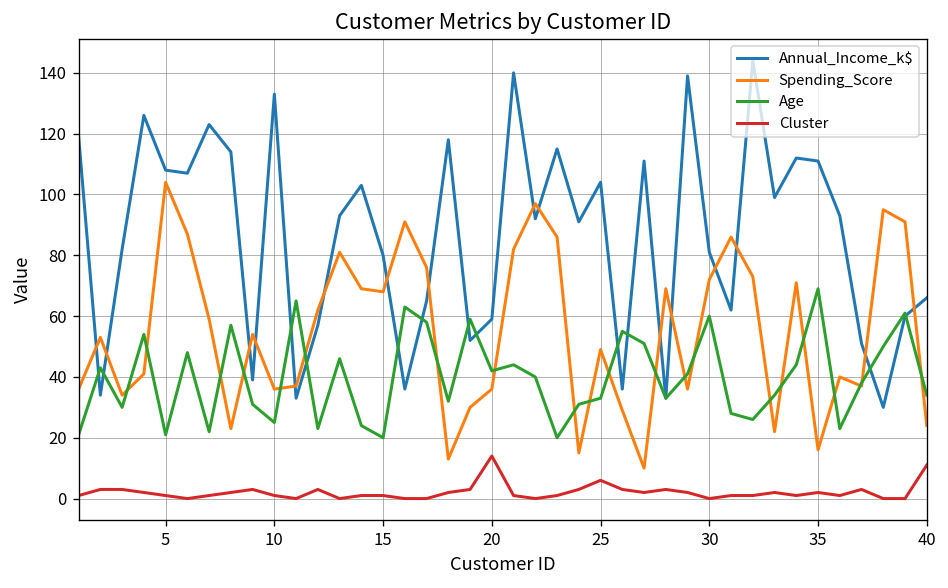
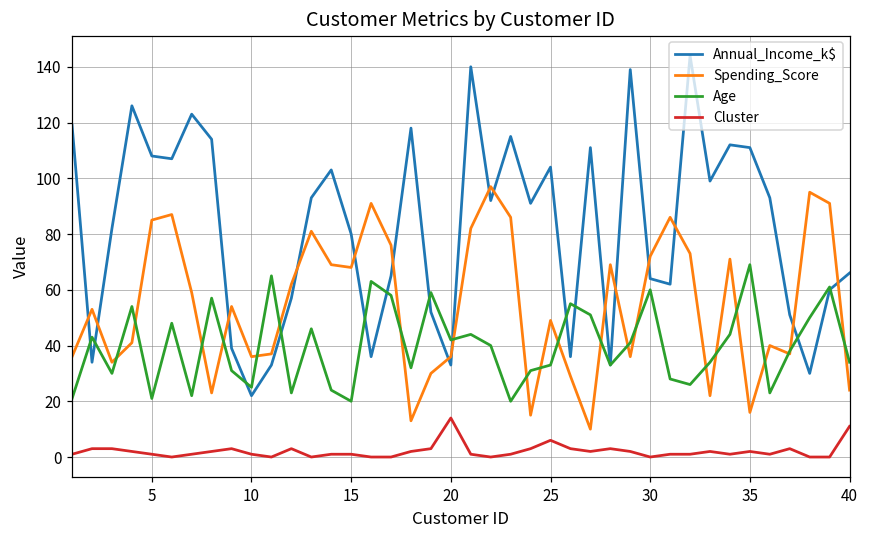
  {
    "Annual_Income_k$": {
      "5": 108,
-     "10": 133,
+     "10": 22,
      "15": 80,
-     "20": 59,
+     "20": 33,
      "25": 104,
-     "30": 81,
+     "30": 64,
      "35": 111,
      "40": 66
    },
    "Spending_Score": {
-     "5": 104,
+     "5": 85,
      "10": 36,
      "15": 68,
      "20": 36,
      "25": 49,
      "30": 72,
      "35": 16,
      "40": 24
    },
    "Age": {
      "5": 21,
      "10": 25,
      "15": 20,
      "20": 42,
      "25": 33,
      "30": 60,
      "35": 69,
      "40": 34
    },
    "Cluster": {
      "5": 1,
      "10": 1,
      "15": 1,
      "20": 14,
      "25": 6,
      "30": 0,
      "35": 2,
      "40": 11
    }
  }
